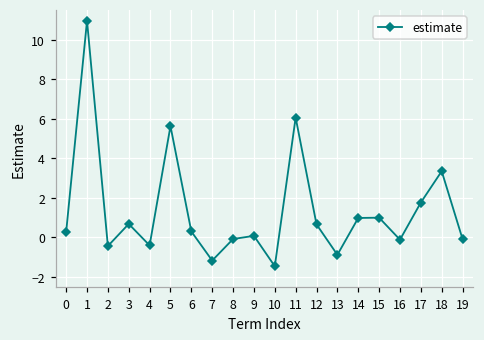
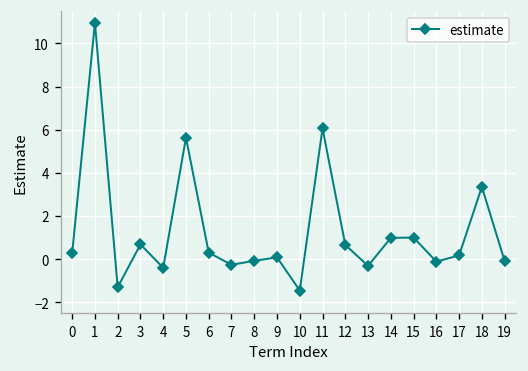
  {
    "0": 0.3,
    "1": 11.0,
-   "2": -0.4,
+   "2": -1.3,
    "3": 0.7,
    "4": -0.4,
    "5": 5.6,
    "6": 0.3,
-   "7": -1.2,
+   "7": -0.3,
    "8": -0.1,
    "9": 0.1,
    "10": -1.5,
    "11": 6.1,
    "12": 0.7,
-   "13": -0.9,
+   "13": -0.3,
    "14": 1.0,
    "15": 1.0,
    "16": -0.1,
-   "17": 1.8,
+   "17": 0.2,
    "18": 3.3,
    "19": -0.1
  }
